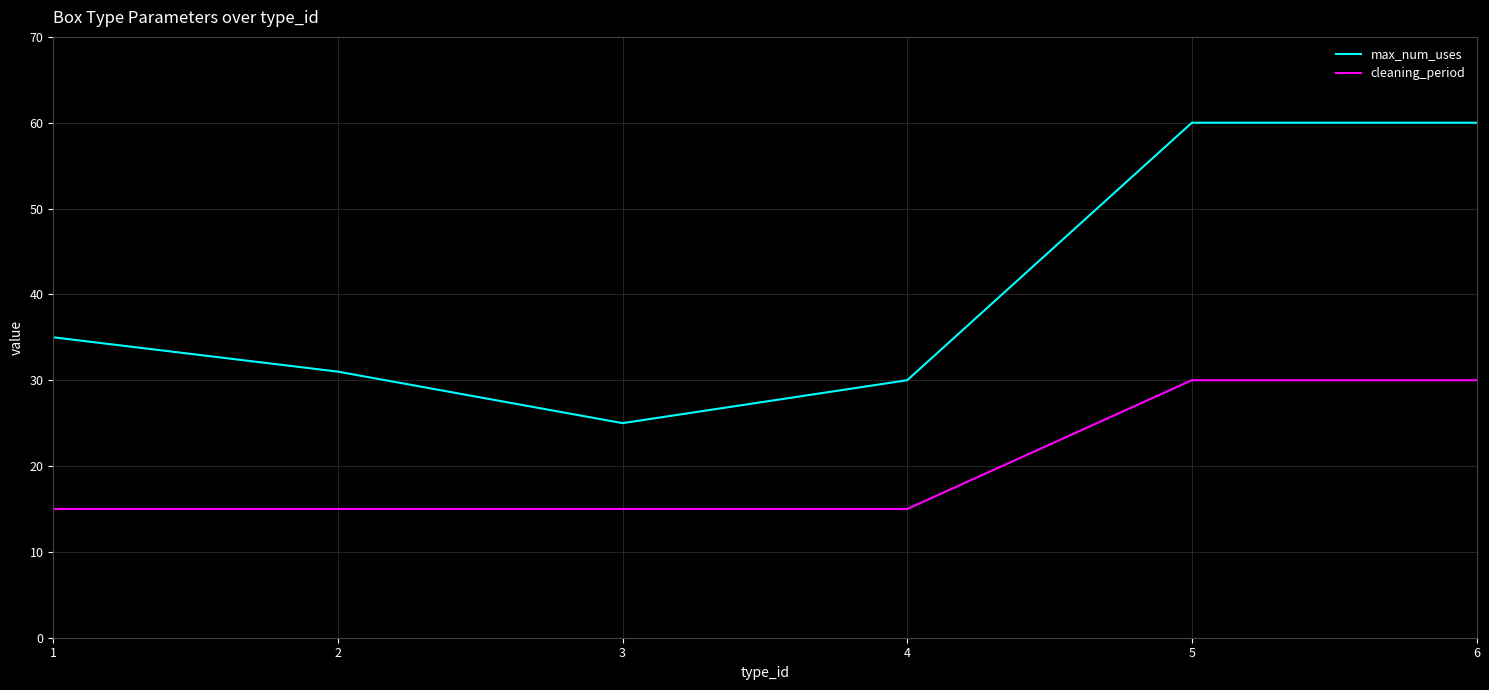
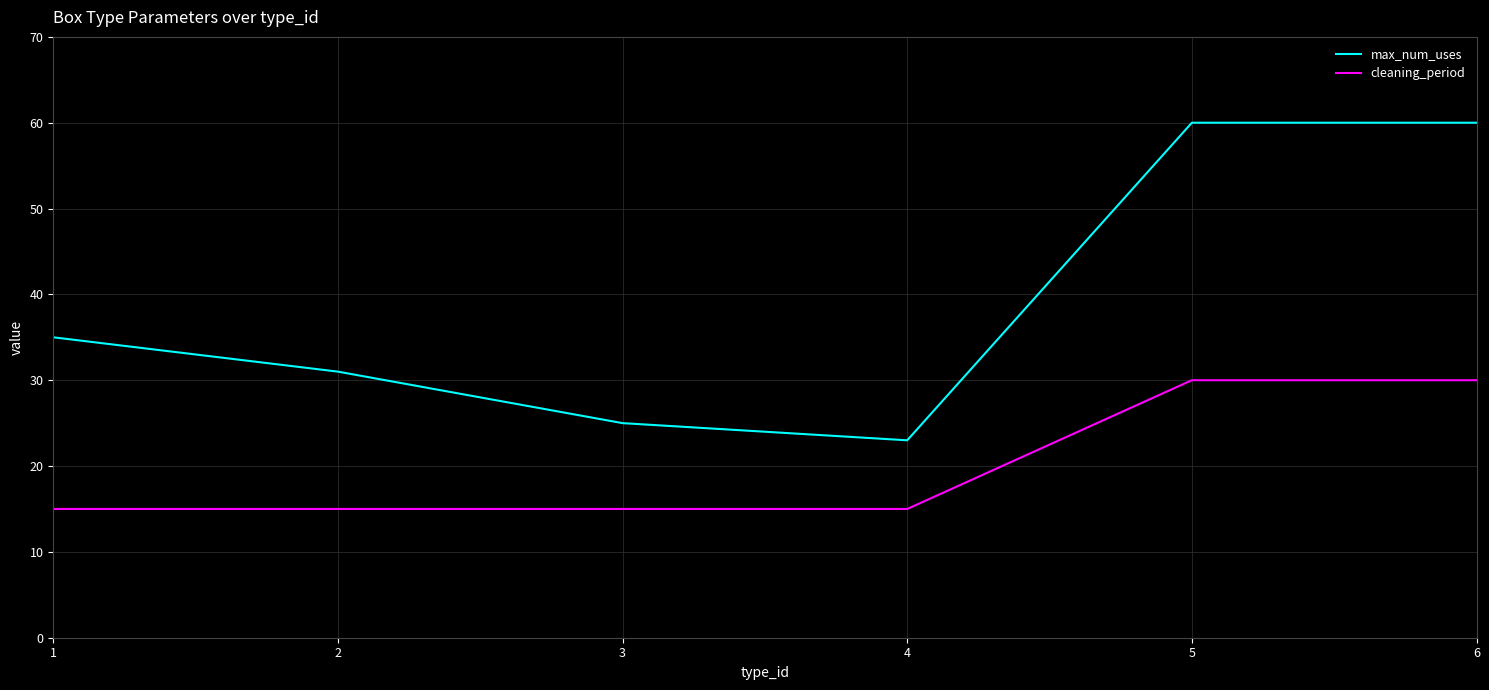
  {
    "max_num_uses": {
      "1": 35,
      "2": 31,
      "3": 25,
-     "4": 30,
+     "4": 23,
      "5": 60,
      "6": 60
    },
    "cleaning_period": {
      "1": 15,
      "2": 15,
      "3": 15,
      "4": 15,
      "5": 30,
      "6": 30
    }
  }
